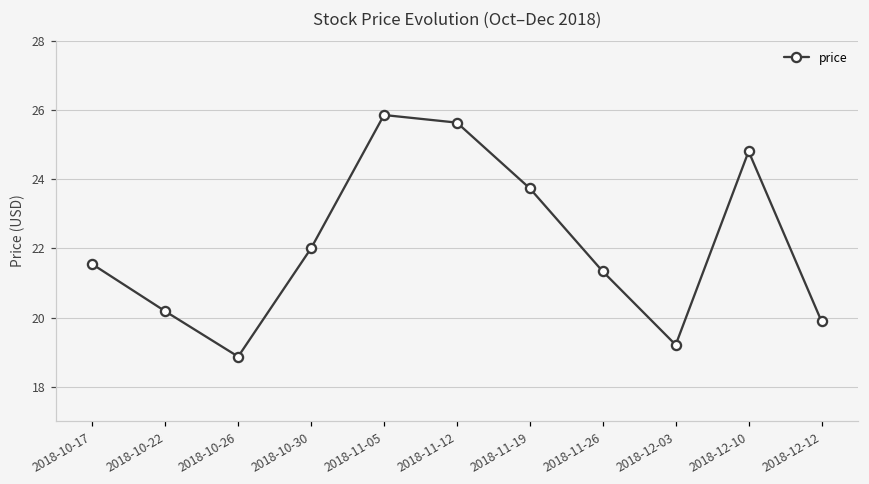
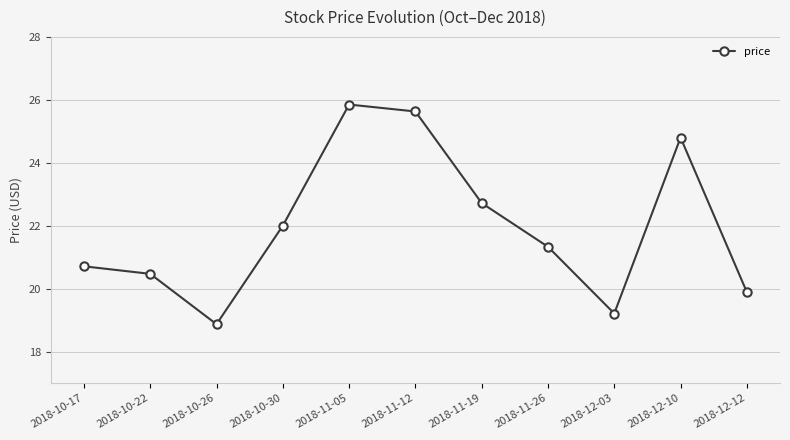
  {
-   "2018-10-17": 21.5,
-   "2018-10-22": 20.2,
+   "2018-10-17": 20.7,
+   "2018-10-22": 20.5,
    "2018-10-26": 18.9,
    "2018-10-30": 22.0,
    "2018-11-05": 25.9,
    "2018-11-12": 25.6,
-   "2018-11-19": 23.7,
+   "2018-11-19": 22.7,
    "2018-11-26": 21.3,
    "2018-12-03": 19.2,
    "2018-12-10": 24.8,
    "2018-12-12": 19.9
  }
